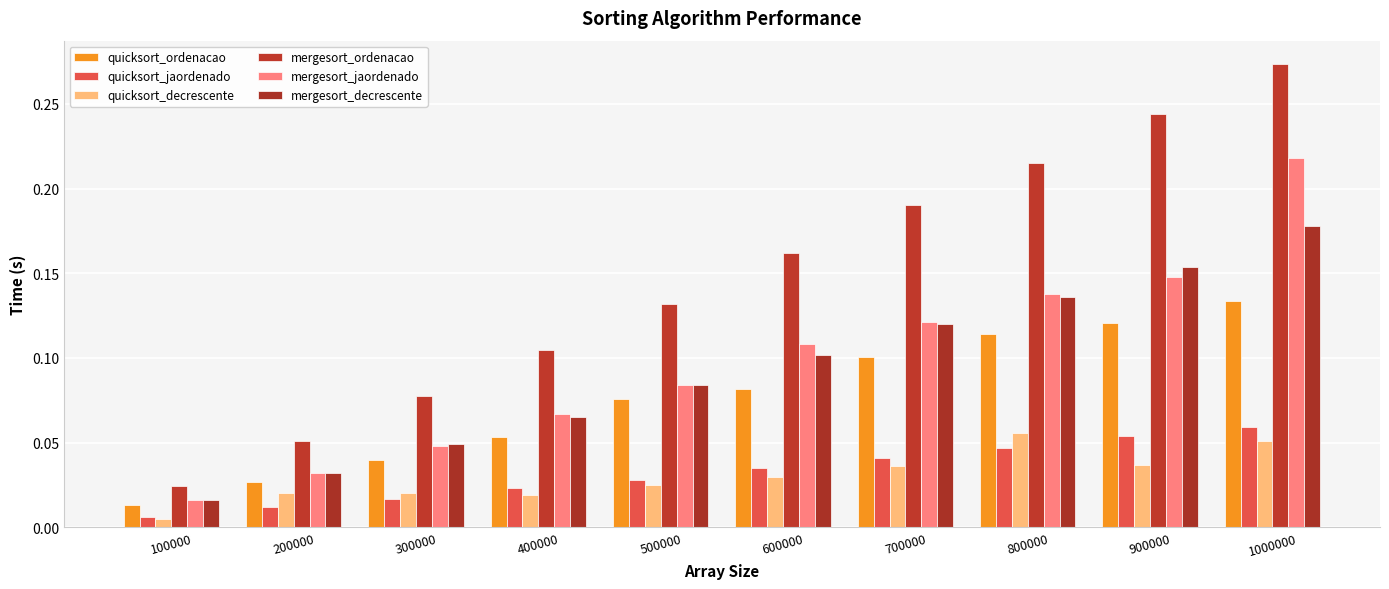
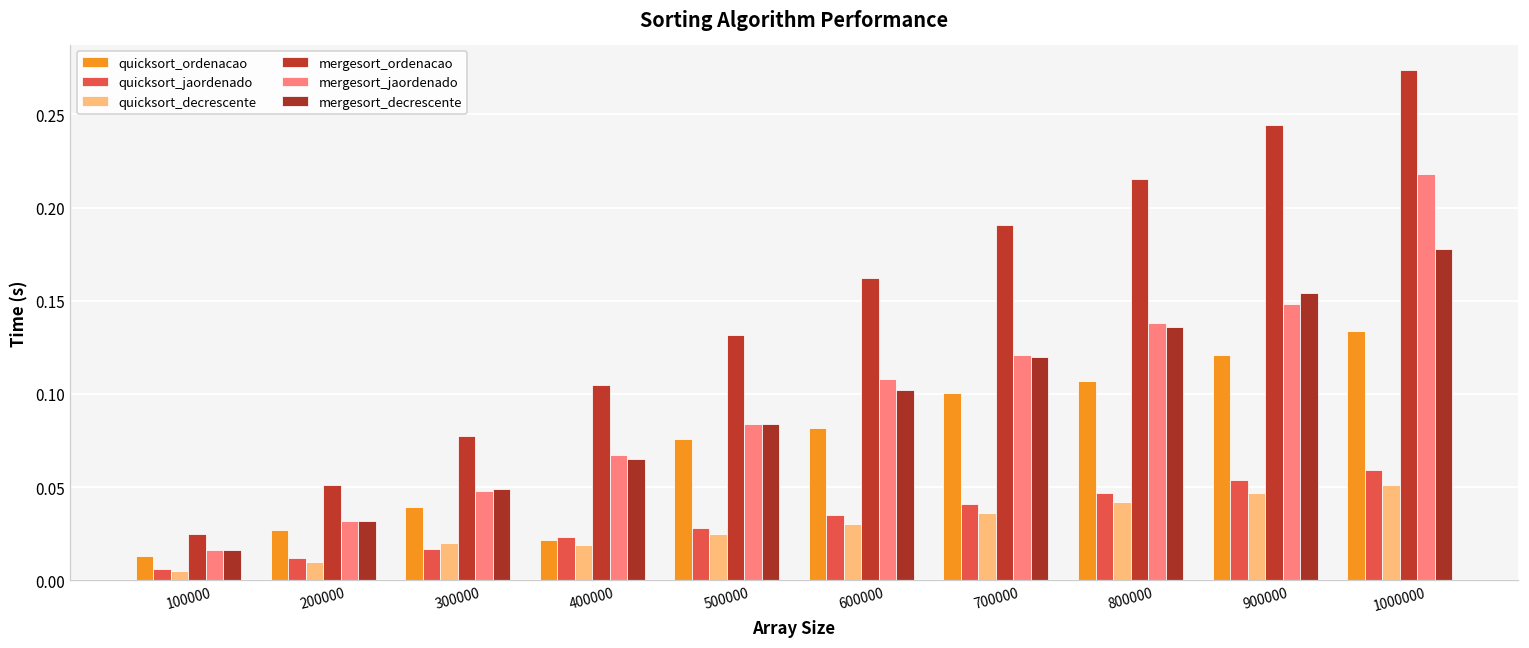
  {
    "quicksort_ordenacao": {
      "100000": 0.013,
      "200000": 0.027,
      "300000": 0.040,
-     "400000": 0.053,
+     "400000": 0.022,
      "500000": 0.076,
      "600000": 0.082,
      "700000": 0.101,
-     "800000": 0.114,
+     "800000": 0.107,
      "900000": 0.121,
      "1000000": 0.134
    },
    "quicksort_decrescente": {
      "100000": 0.005,
-     "200000": 0.02,
+     "200000": 0.01,
      "300000": 0.020,
      "400000": 0.019,
      "500000": 0.025,
      "600000": 0.030,
      "700000": 0.036,
-     "800000": 0.056,
-     "900000": 0.037,
+     "800000": 0.042,
+     "900000": 0.047,
      "1000000": 0.051
    },
    "mergesort_jaordenado": {
      "100000": 0.016,
      "200000": 0.032,
      "300000": 0.048,
      "400000": 0.067,
      "500000": 0.084,
      "600000": 0.108,
      "700000": 0.121,
      "800000": 0.138,
      "900000": 0.148,
      "1000000": 0.218
    }
  }
